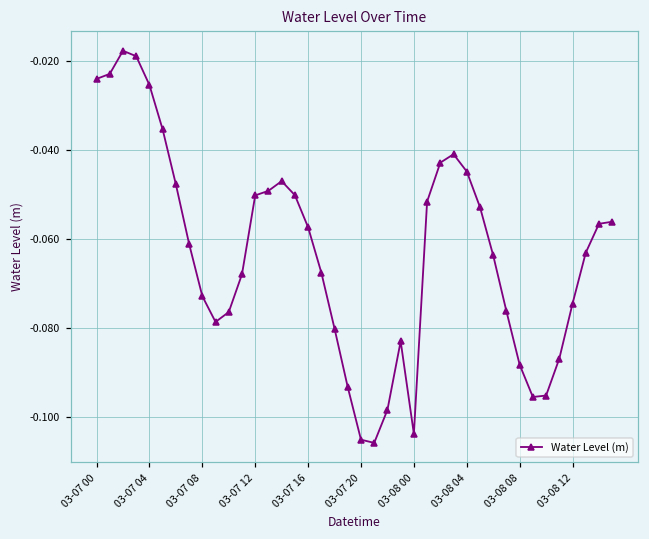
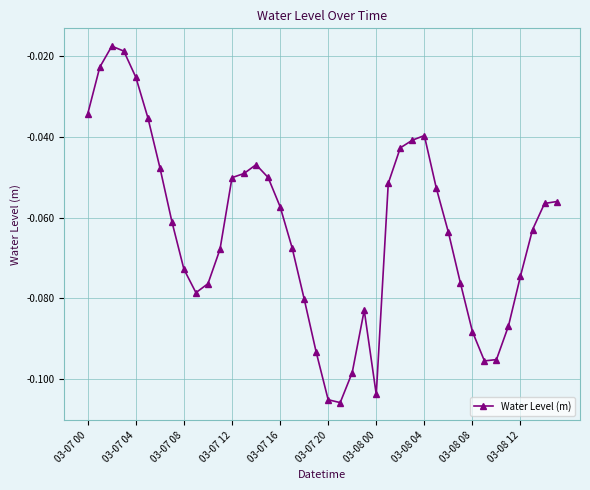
  {
-   "03-07 00": -0.024,
+   "03-07 00": -0.034,
    "03-07 04": -0.025,
    "03-07 08": -0.073,
    "03-07 12": -0.050,
    "03-07 16": -0.057,
    "03-07 20": -0.105,
    "03-08 00": -0.104,
-   "03-08 04": -0.045,
+   "03-08 04": -0.040,
    "03-08 08": -0.088,
    "03-08 12": -0.074
  }
